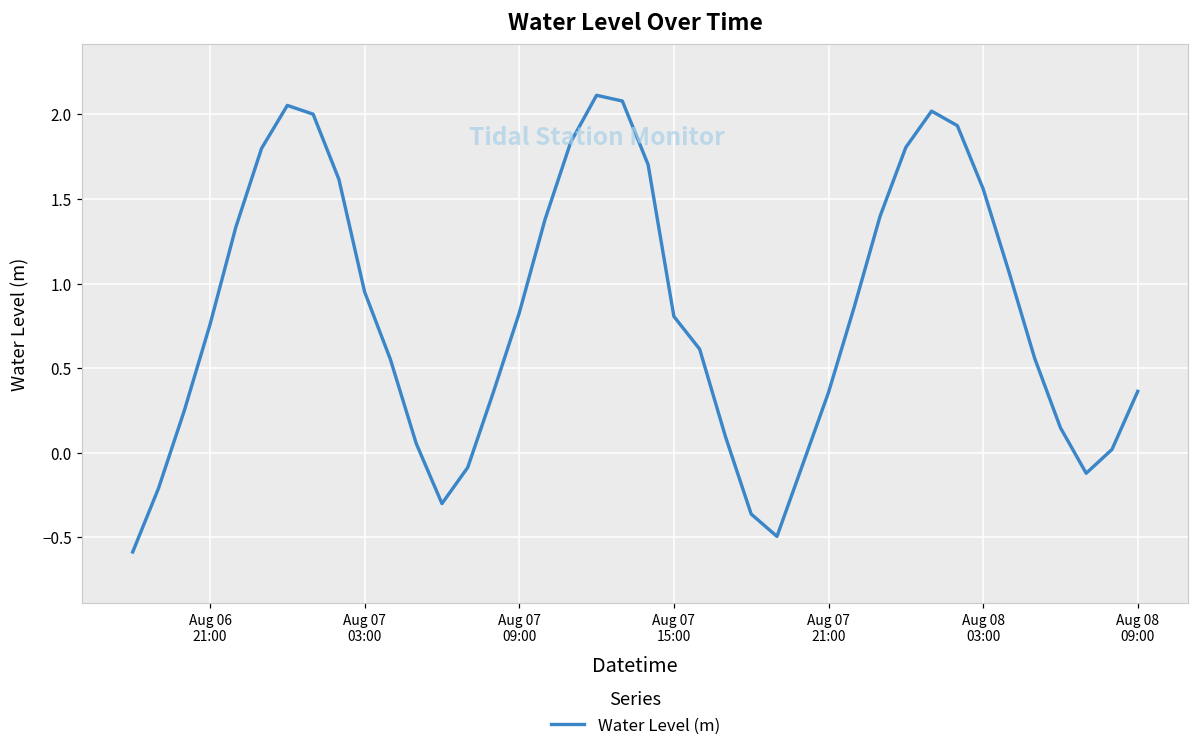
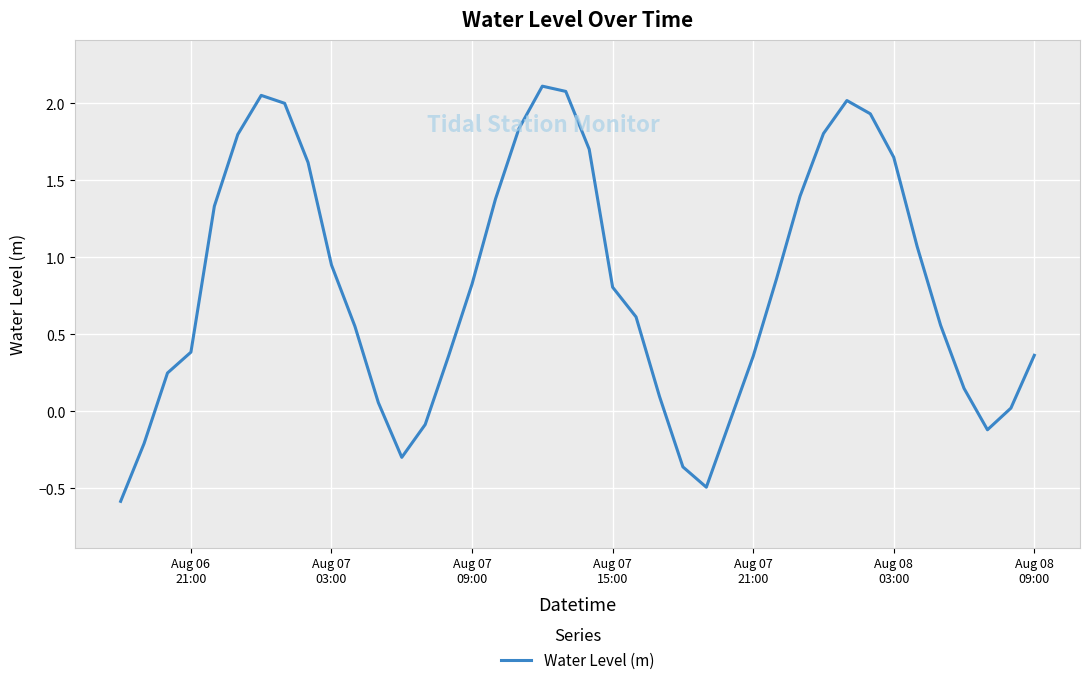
  {
-   "Aug 06 21:00": 0.76,
+   "Aug 06 21:00": 0.38,
    "Aug 07 03:00": 0.95,
    "Aug 07 09:00": 0.83,
    "Aug 07 15:00": 0.81,
    "Aug 07 21:00": 0.36,
-   "Aug 08 03:00": 1.56,
+   "Aug 08 03:00": 1.65,
    "Aug 08 09:00": 0.36
  }
